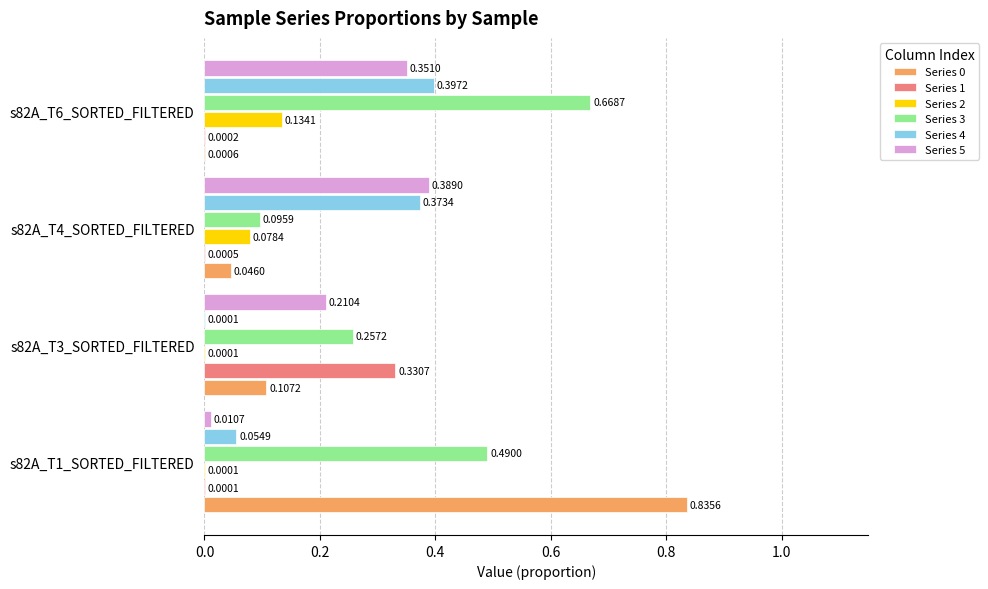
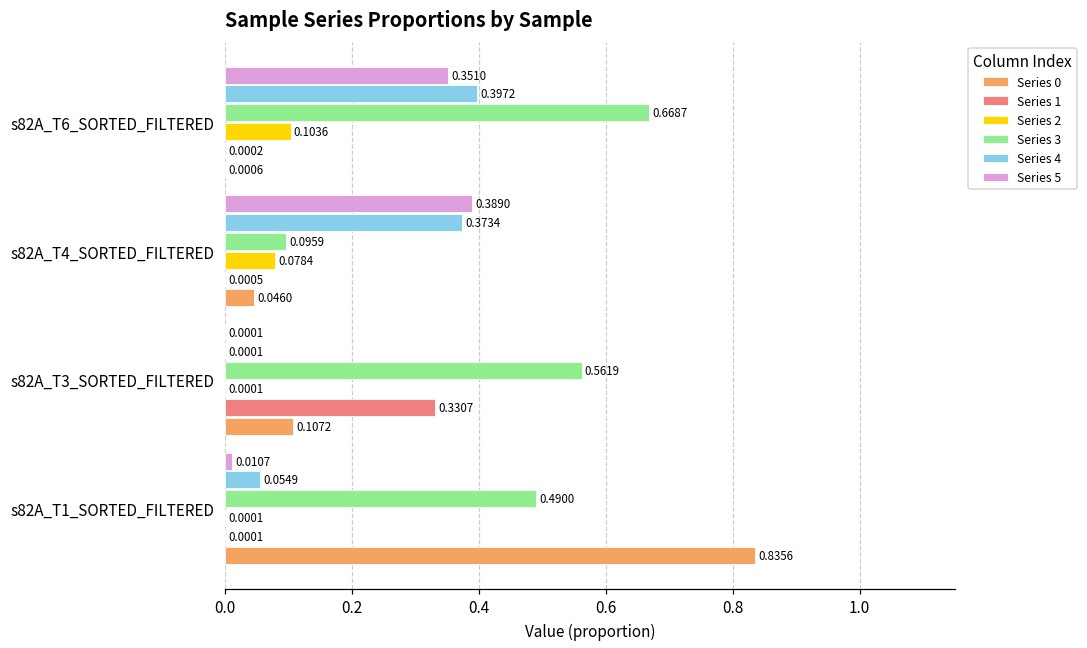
  {
    "Series 2": {
-     "s82A_T6_SORTED_FILTERED": 0.1341,
+     "s82A_T6_SORTED_FILTERED": 0.1036,
      "s82A_T4_SORTED_FILTERED": 0.0784,
      "s82A_T3_SORTED_FILTERED": 0.0001,
      "s82A_T1_SORTED_FILTERED": 0.0001
    },
    "Series 3": {
      "s82A_T6_SORTED_FILTERED": 0.6687,
      "s82A_T4_SORTED_FILTERED": 0.0959,
-     "s82A_T3_SORTED_FILTERED": 0.2572,
+     "s82A_T3_SORTED_FILTERED": 0.5619,
      "s82A_T1_SORTED_FILTERED": 0.4900
    },
    "Series 4": {
      "s82A_T6_SORTED_FILTERED": 0.3972,
      "s82A_T4_SORTED_FILTERED": 0.3734,
      "s82A_T3_SORTED_FILTERED": 0.0001,
      "s82A_T1_SORTED_FILTERED": 0.0549
    },
    "Series 5": {
      "s82A_T6_SORTED_FILTERED": 0.3510,
      "s82A_T4_SORTED_FILTERED": 0.3890,
-     "s82A_T3_SORTED_FILTERED": 0.2104,
+     "s82A_T3_SORTED_FILTERED": 0.0001,
      "s82A_T1_SORTED_FILTERED": 0.0107
    }
  }
